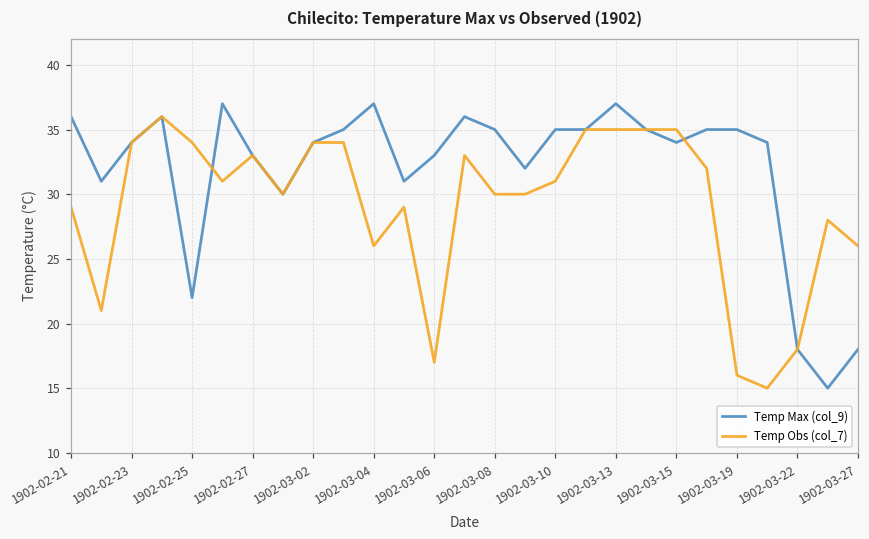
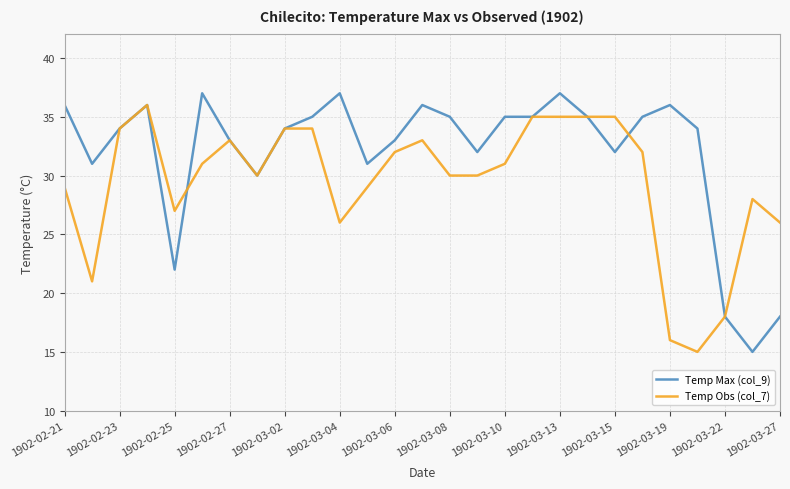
  {
    "Temp Max (col_9)": {
      "1902-02-21": 36,
      "1902-02-25": 22,
      "1902-03-04": 37,
      "1902-03-06": 33,
      "1902-03-08": 35,
      "1902-03-10": 35,
      "1902-03-13": 37,
-     "1902-03-15": 34,
-     "1902-03-19": 35,
+     "1902-03-15": 32,
+     "1902-03-19": 36,
      "1902-03-27": 18
    },
    "Temp Obs (col_7)": {
      "1902-02-21": 29,
-     "1902-02-25": 34,
+     "1902-02-25": 27,
      "1902-03-04": 26,
-     "1902-03-06": 17,
+     "1902-03-06": 32,
      "1902-03-08": 30,
      "1902-03-10": 31,
      "1902-03-13": 35,
      "1902-03-15": 35,
      "1902-03-19": 16,
      "1902-03-27": 26
    }
  }
